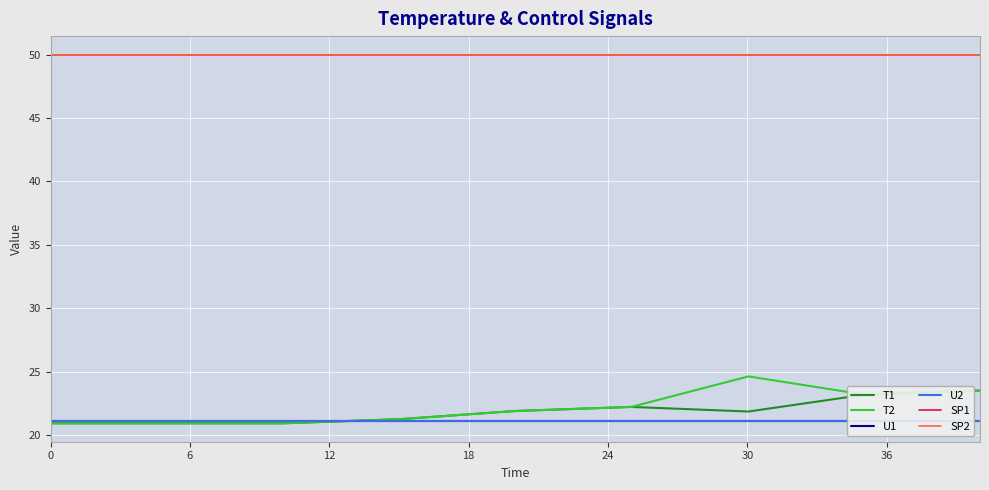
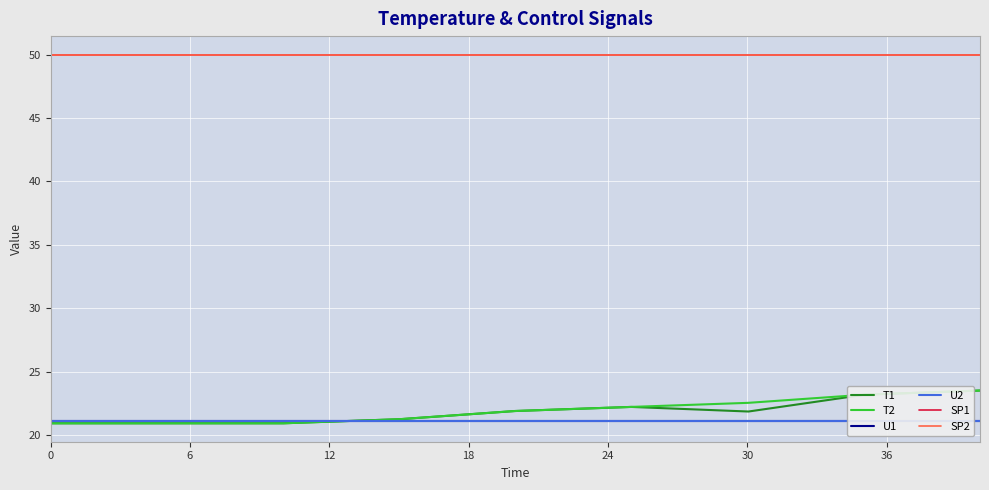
  {
    "T1": {
      "30": 21.9
    },
    "T2": {
-     "30": 24.6
+     "30": 22.6
    },
    "U2": {
      "30": 21.1
    },
    "SP2": {
      "0": 50.0,
      "30": 50.0
    }
  }
